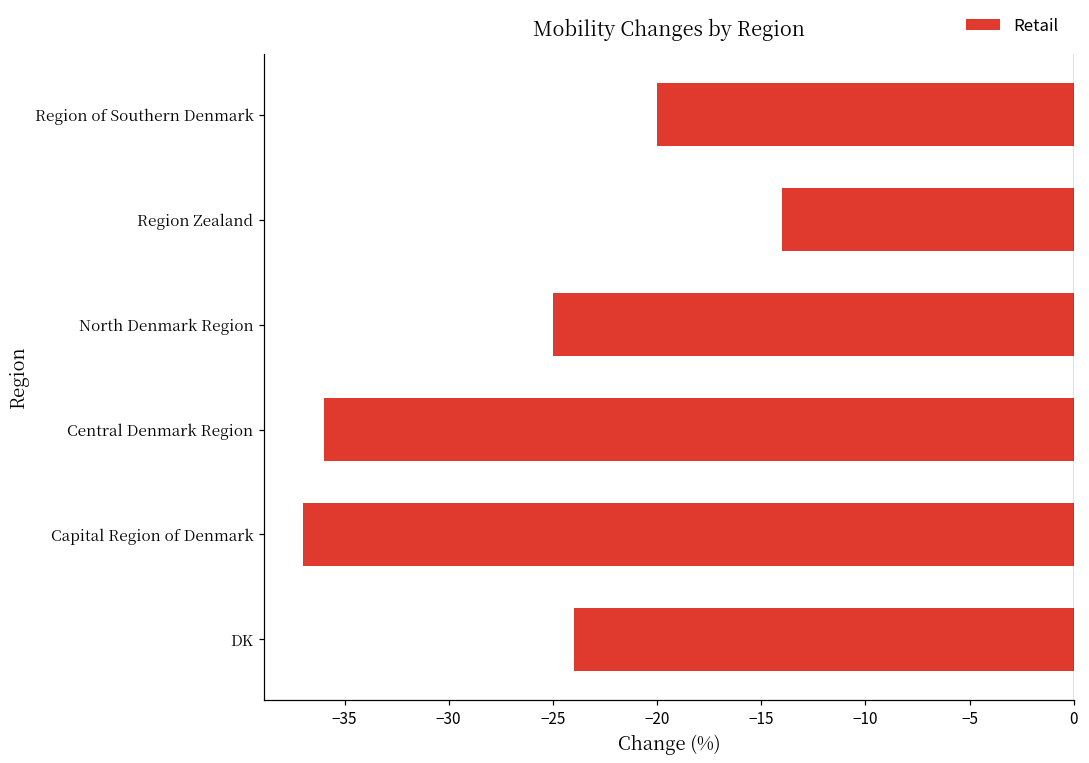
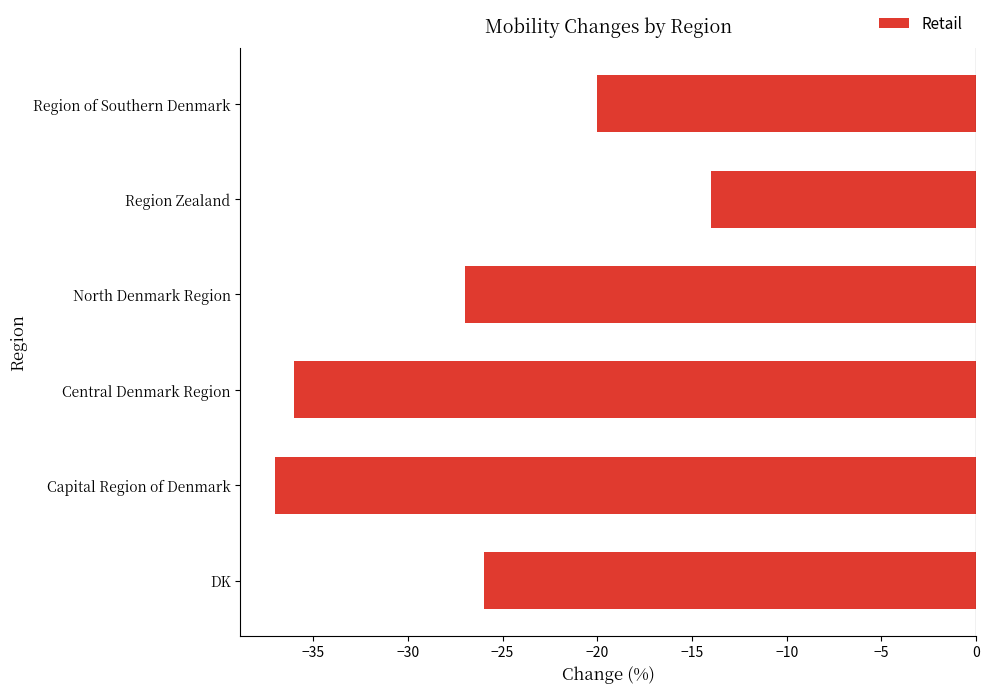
  {
    "Region of Southern Denmark": -20,
    "Region Zealand": -14,
-   "North Denmark Region": -25,
+   "North Denmark Region": -27,
    "Central Denmark Region": -36,
    "Capital Region of Denmark": -37,
-   "DK": -24
+   "DK": -26
  }
